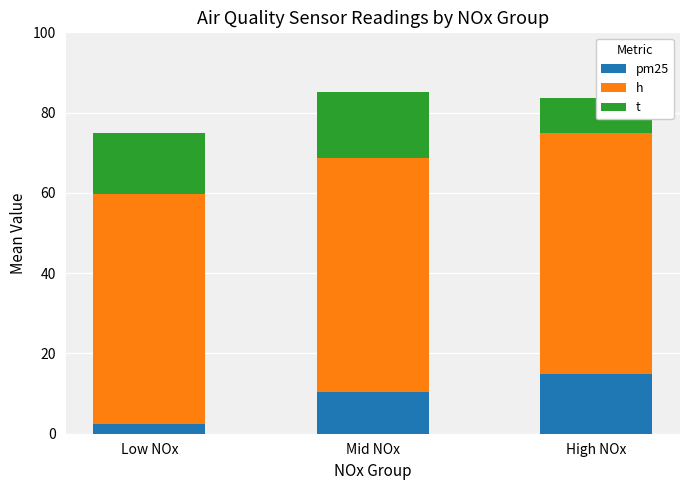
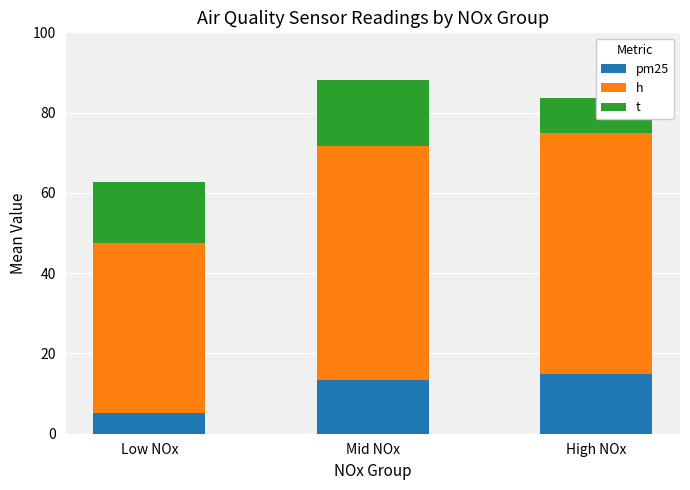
  {
    "pm25": {
-     "Low NOx": 3,
-     "Mid NOx": 11,
+     "Low NOx": 5,
+     "Mid NOx": 14,
      "High NOx": 15
    },
    "h": {
-     "Low NOx": 57,
+     "Low NOx": 42,
      "Mid NOx": 58,
      "High NOx": 60
    },
    "t": {
      "Low NOx": 15,
      "Mid NOx": 16
    }
  }
